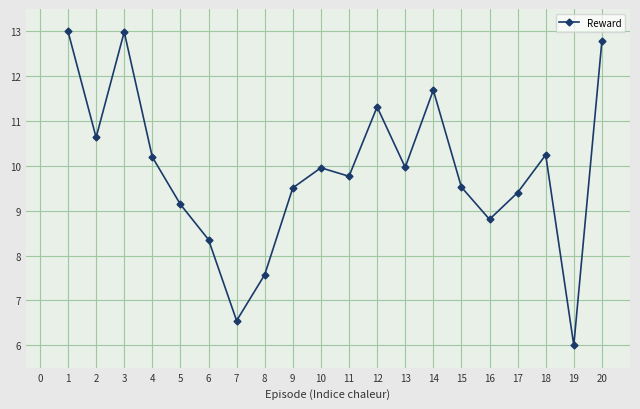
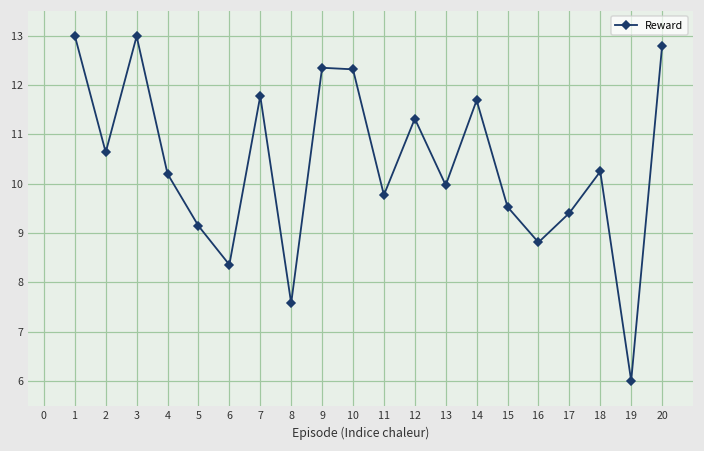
  {
    "1": 13.0,
    "2": 10.6,
    "3": 13.0,
    "4": 10.2,
    "5": 9.1,
    "6": 8.4,
-   "7": 6.5,
+   "7": 11.8,
    "8": 7.6,
-   "9": 9.5,
-   "10": 10.0,
+   "9": 12.3,
+   "10": 12.3,
    "11": 9.8,
    "12": 11.3,
    "13": 10.0,
    "14": 11.7,
    "15": 9.5,
    "16": 8.8,
    "17": 9.4,
    "18": 10.2,
    "19": 6.0,
    "20": 12.8
  }
